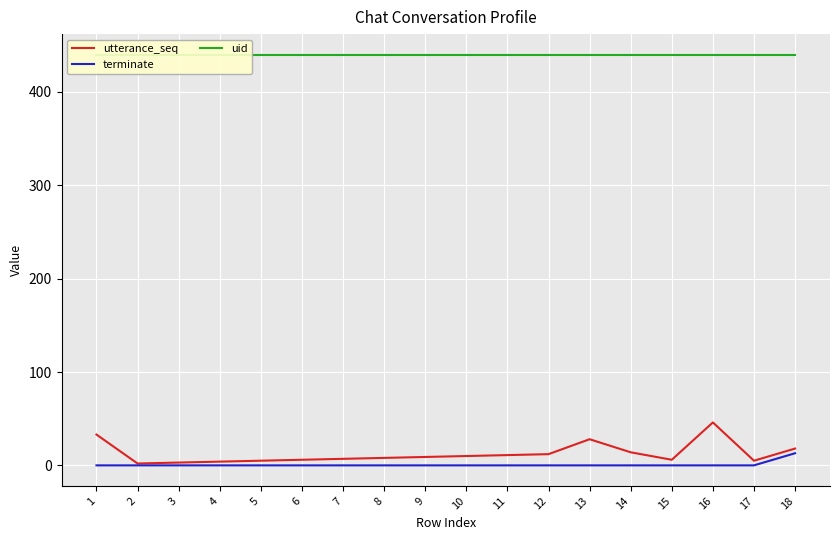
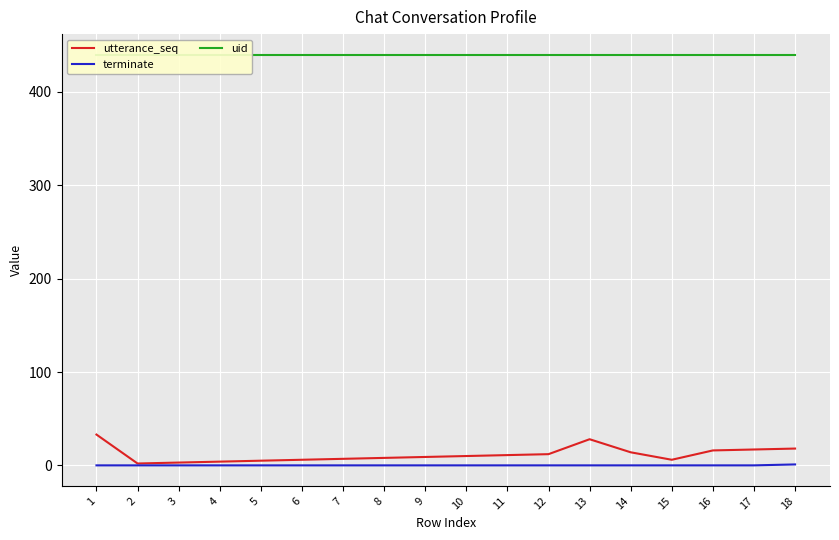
  {
    "utterance_seq": {
      "1": 30,
      "3": 0,
      "4": 0,
      "5": 10,
      "6": 10,
      "7": 10,
      "8": 10,
      "9": 10,
      "10": 10,
      "11": 10,
      "12": 10,
      "13": 30,
      "14": 10,
      "15": 10,
-     "16": 50,
-     "17": 10,
+     "16": 20,
+     "17": 20,
      "18": 20
    },
    "terminate": {
      "1": 0,
      "3": 0,
      "4": 0,
      "5": 0,
      "6": 0,
      "7": 0,
      "8": 0,
      "9": 0,
      "10": 0,
      "11": 0,
      "12": 0,
      "13": 0,
      "14": 0,
      "15": 0,
      "16": 0,
      "17": 0,
-     "18": 10
+     "18": 0
    },
    "uid": {
      "5": 440,
      "6": 440,
      "7": 440,
      "8": 440,
      "9": 440,
      "10": 440,
      "11": 440,
      "12": 440,
      "13": 440,
      "14": 440,
      "15": 440,
      "16": 440,
      "17": 440,
      "18": 440
    }
  }
